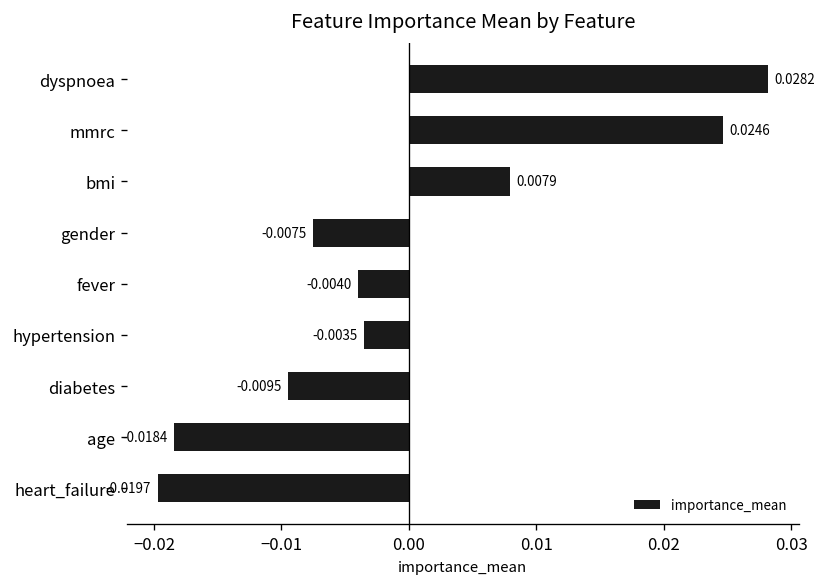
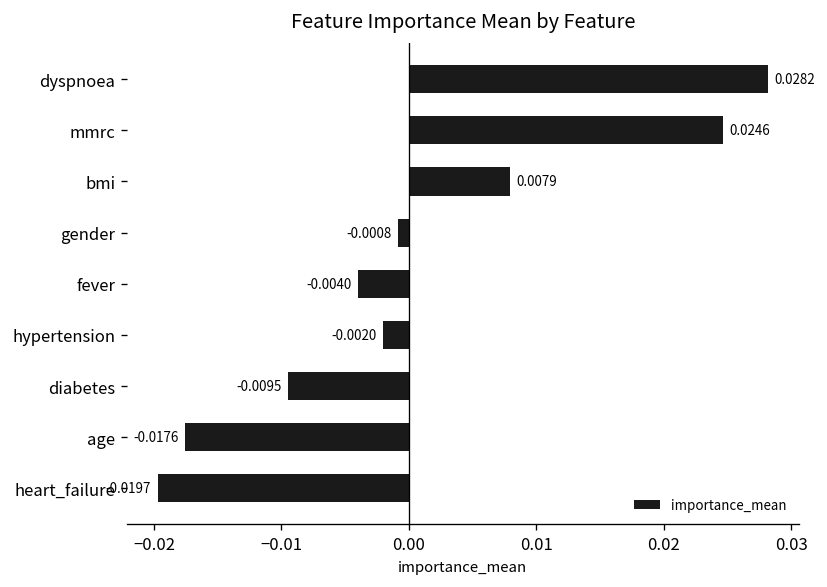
  {
    "dyspnoea": 0.0282,
    "mmrc": 0.0246,
    "bmi": 0.0079,
-   "gender": -0.0075,
+   "gender": -0.0008,
    "fever": -0.0040,
-   "hypertension": -0.0035,
+   "hypertension": -0.0020,
    "diabetes": -0.0095,
-   "age": -0.0184,
+   "age": -0.0176,
    "heart_failure": -0.0197
  }
